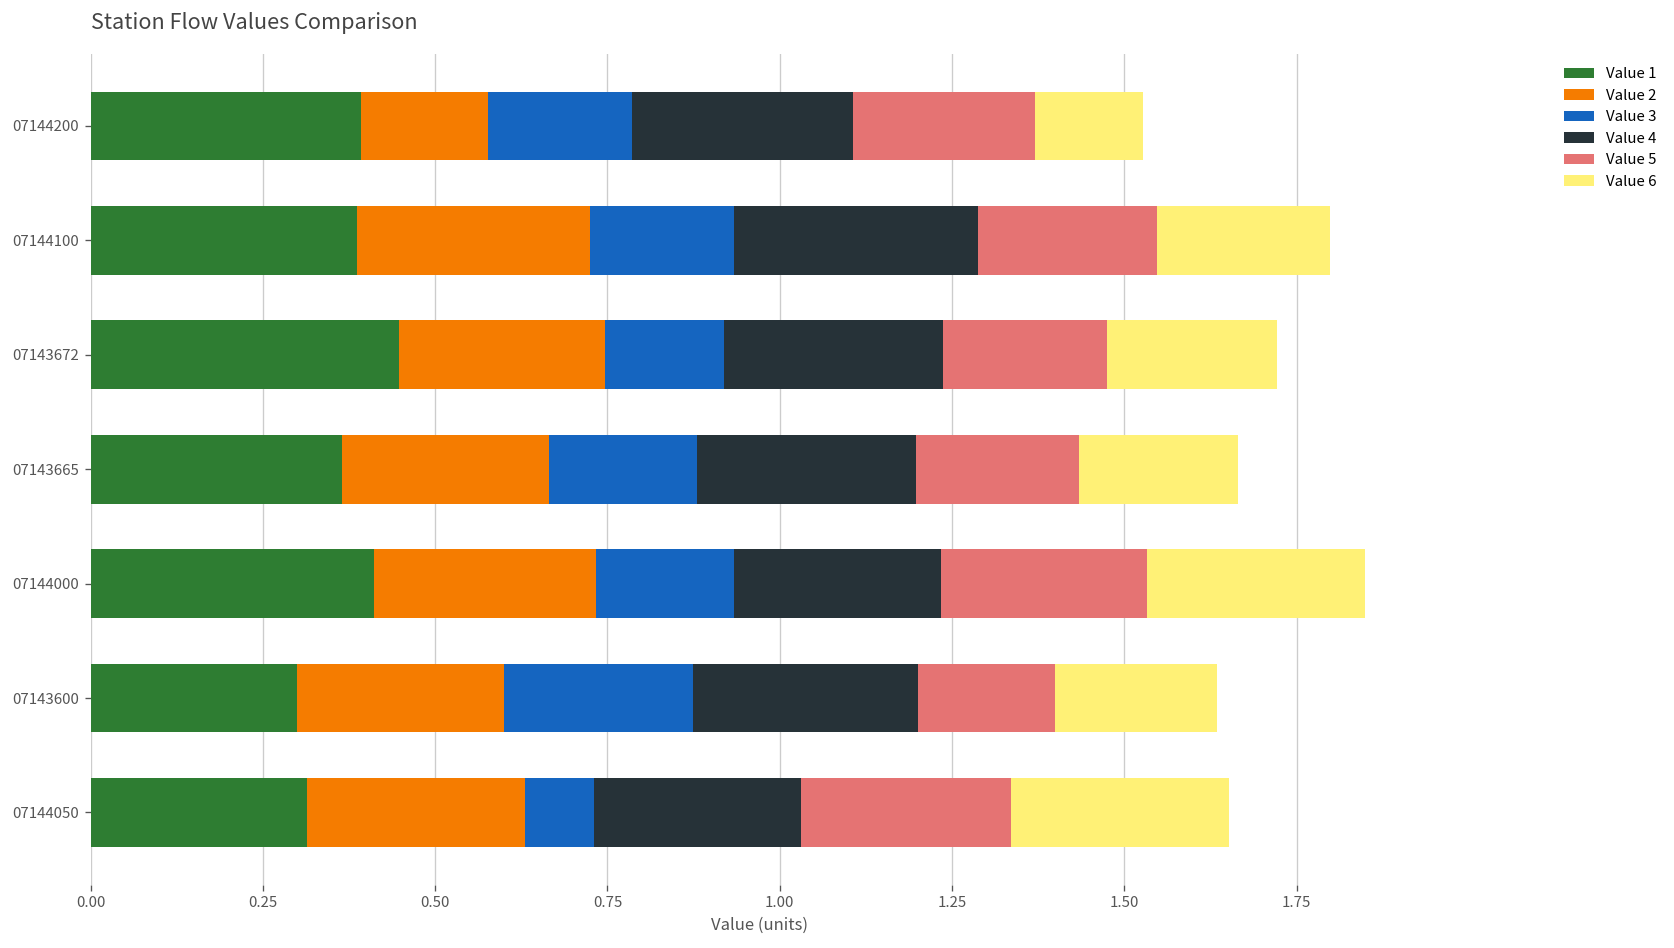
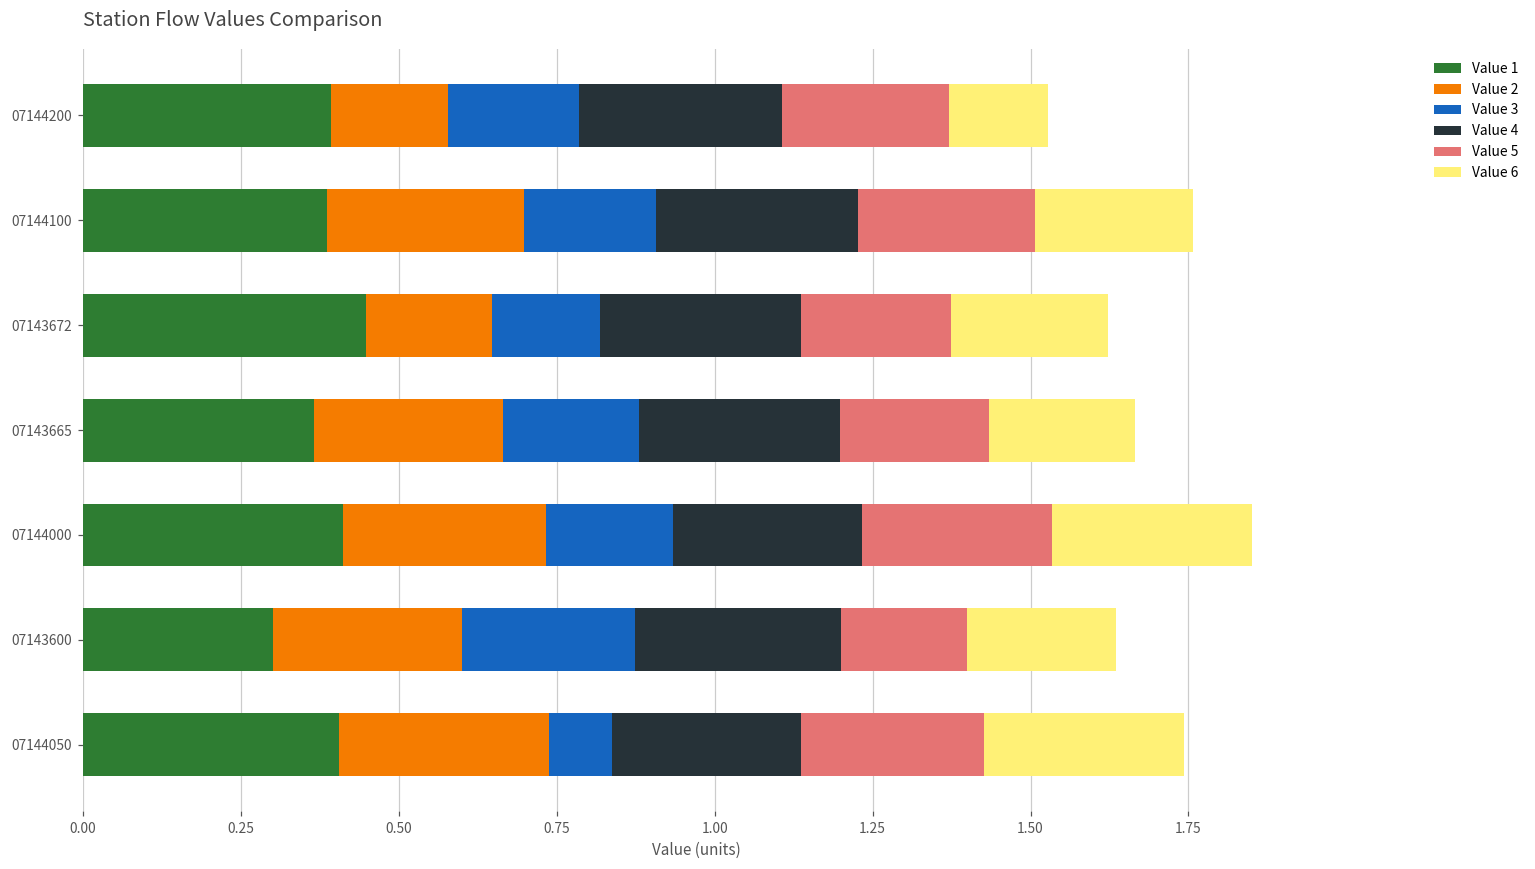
  {
    "Value 1": {
      "07144200": 0.39,
      "07144100": 0.39,
      "07143672": 0.45,
      "07143665": 0.36,
      "07144000": 0.41,
      "07143600": 0.30,
-     "07144050": 0.31
+     "07144050": 0.41
    },
    "Value 2": {
      "07144200": 0.19,
-     "07144100": 0.34,
-     "07143672": 0.3,
+     "07144100": 0.31,
+     "07143672": 0.2,
      "07143665": 0.30,
      "07144000": 0.32,
      "07143600": 0.30,
-     "07144050": 0.32
+     "07144050": 0.33
    },
    "Value 3": {
      "07144200": 0.21,
      "07144100": 0.21,
      "07143672": 0.17,
      "07143665": 0.21,
      "07144000": 0.20,
      "07143600": 0.27,
      "07144050": 0.10
    },
    "Value 4": {
      "07144200": 0.32,
-     "07144100": 0.35,
+     "07144100": 0.32,
      "07143672": 0.32,
      "07143665": 0.32,
      "07144000": 0.30,
      "07143600": 0.33,
      "07144050": 0.30
    },
    "Value 5": {
      "07144200": 0.26,
-     "07144100": 0.26,
+     "07144100": 0.28,
      "07143672": 0.24,
      "07143665": 0.24,
      "07144000": 0.30,
      "07143600": 0.20,
-     "07144050": 0.31
+     "07144050": 0.29
    },
    "Value 6": {
      "07144200": 0.16,
      "07144100": 0.25,
      "07143672": 0.25,
      "07143665": 0.23,
      "07144000": 0.32,
      "07143600": 0.24,
      "07144050": 0.32
    }
  }
